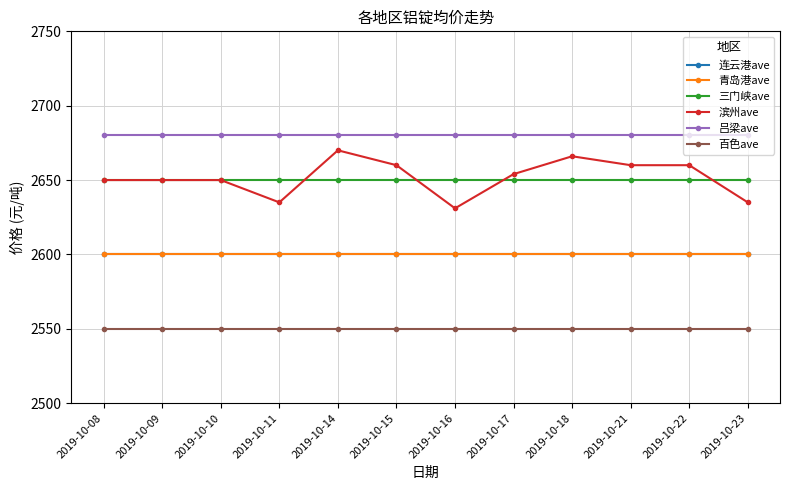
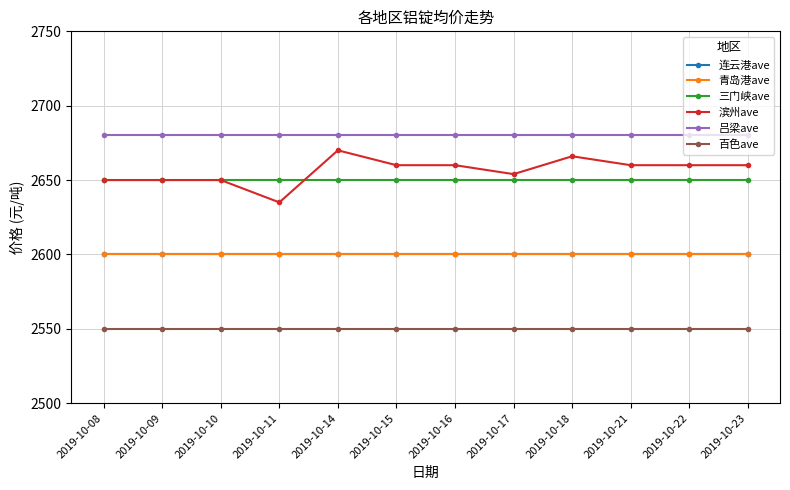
  {
    "青岛港ave": {
      "2019-10-08": 2600,
      "2019-10-09": 2600,
      "2019-10-10": 2600,
      "2019-10-11": 2600,
      "2019-10-14": 2600,
      "2019-10-15": 2600,
      "2019-10-16": 2600,
      "2019-10-17": 2600,
      "2019-10-18": 2600,
      "2019-10-21": 2600,
      "2019-10-22": 2600,
      "2019-10-23": 2600
    },
    "三门峡ave": {
      "2019-10-11": 2650,
      "2019-10-14": 2650,
      "2019-10-15": 2650,
      "2019-10-16": 2650,
      "2019-10-17": 2650,
      "2019-10-18": 2650,
      "2019-10-21": 2650,
      "2019-10-22": 2650,
      "2019-10-23": 2650
    },
    "滨州ave": {
      "2019-10-11": 2635,
      "2019-10-14": 2670,
      "2019-10-15": 2660,
-     "2019-10-16": 2631,
+     "2019-10-16": 2660,
      "2019-10-17": 2654,
      "2019-10-18": 2666,
      "2019-10-21": 2660,
      "2019-10-22": 2660,
-     "2019-10-23": 2635
+     "2019-10-23": 2660
    },
    "吕梁ave": {
      "2019-10-08": 2680,
      "2019-10-09": 2680,
      "2019-10-10": 2680,
      "2019-10-11": 2680,
      "2019-10-14": 2680,
      "2019-10-15": 2680,
      "2019-10-16": 2680,
      "2019-10-17": 2680,
      "2019-10-18": 2680,
      "2019-10-21": 2680
    },
    "百色ave": {
      "2019-10-08": 2550,
      "2019-10-09": 2550,
      "2019-10-10": 2550,
      "2019-10-11": 2550,
      "2019-10-14": 2550,
      "2019-10-15": 2550,
      "2019-10-16": 2550,
      "2019-10-17": 2550,
      "2019-10-18": 2550,
      "2019-10-21": 2550,
      "2019-10-22": 2550,
      "2019-10-23": 2550
    }
  }
